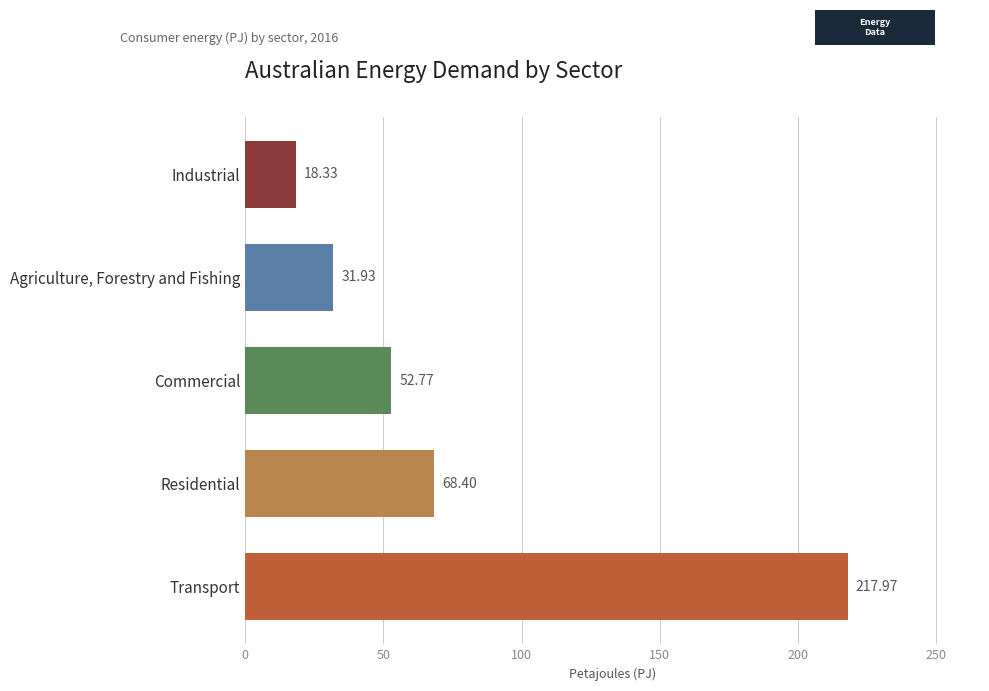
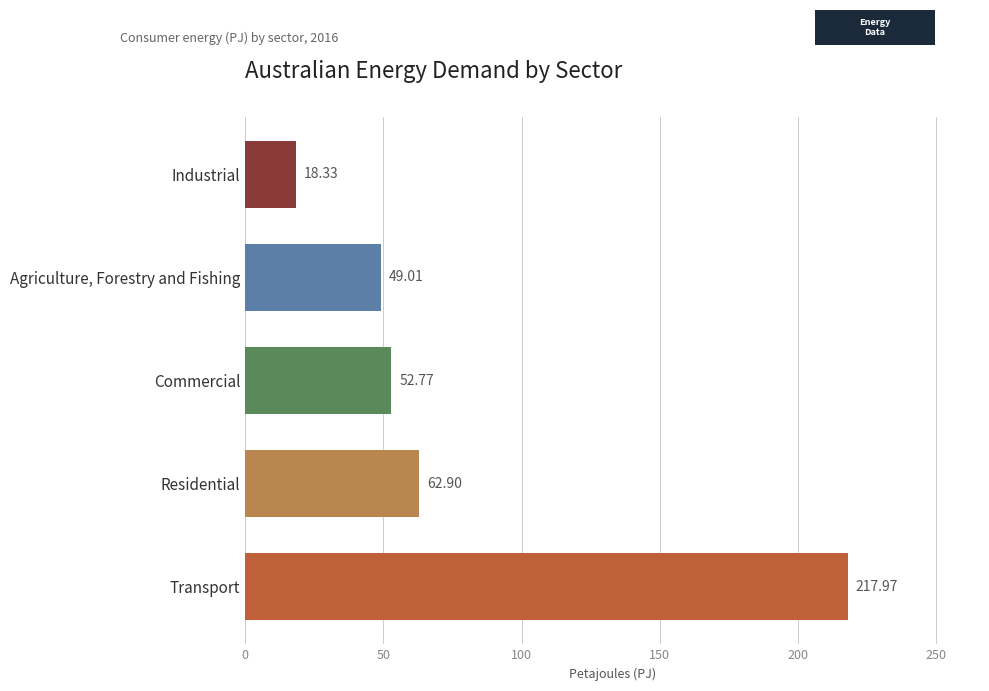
  {
    "Industrial": 18.33,
-   "Agriculture, Forestry and Fishing": 31.93,
+   "Agriculture, Forestry and Fishing": 49.01,
    "Commercial": 52.77,
-   "Residential": 68.40,
+   "Residential": 62.90,
    "Transport": 217.97
  }
